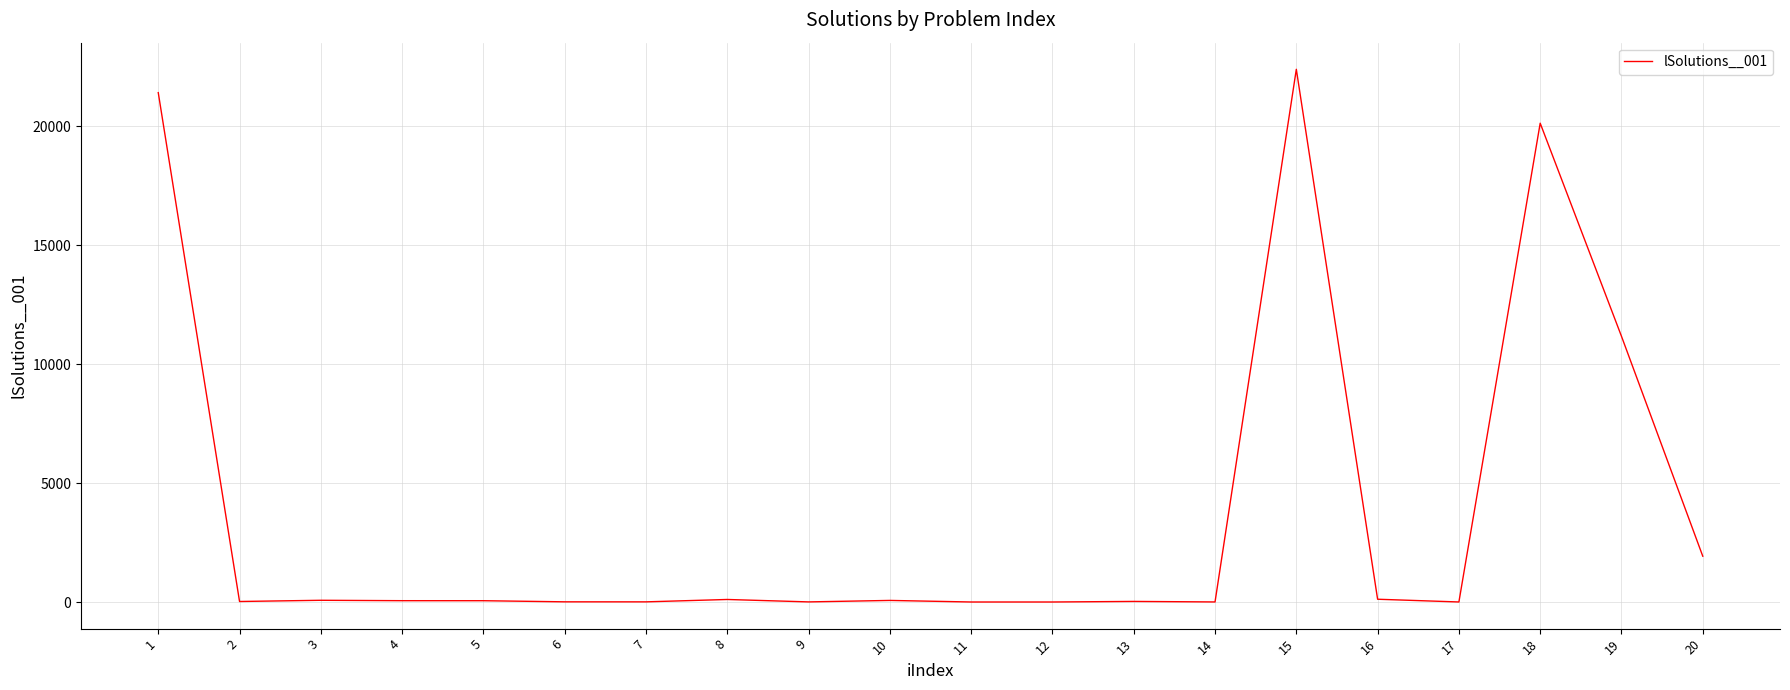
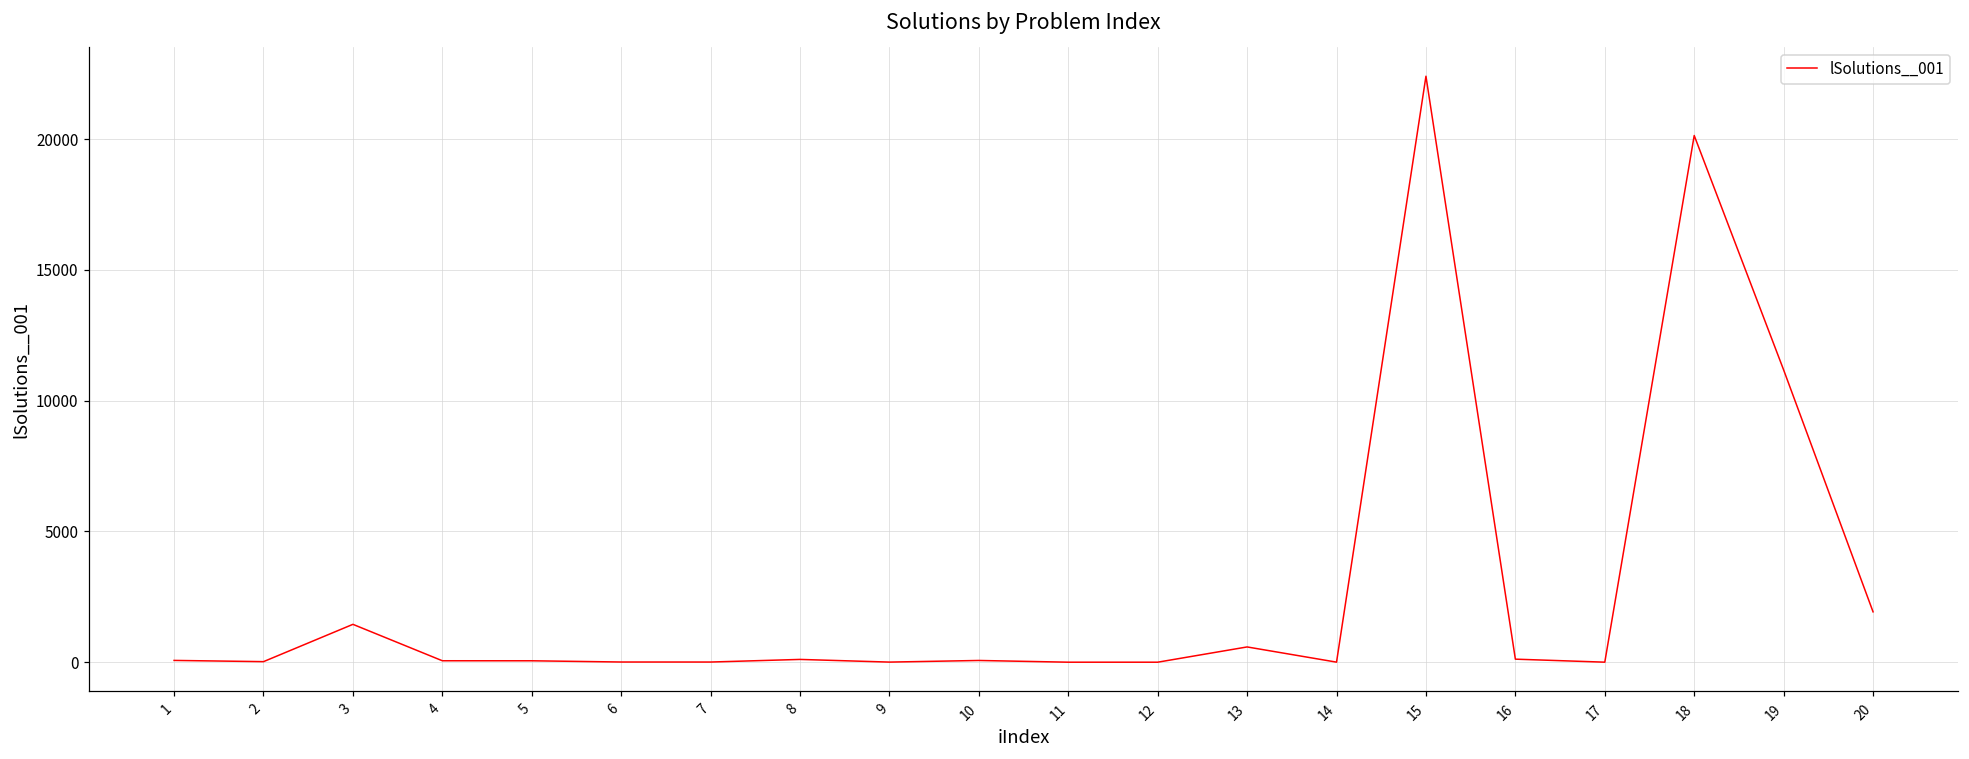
  {
-   "1": 21400,
+   "1": 100,
    "2": 0,
-   "3": 100,
+   "3": 1500,
    "4": 100,
    "5": 100,
    "6": 0,
    "7": 0,
    "8": 100,
    "9": 0,
    "10": 100,
    "11": 0,
    "12": 0,
-   "13": 0,
+   "13": 600,
    "14": 0,
    "15": 22400,
    "16": 100,
    "17": 0,
    "18": 20100,
    "19": 11200,
    "20": 1900
  }
